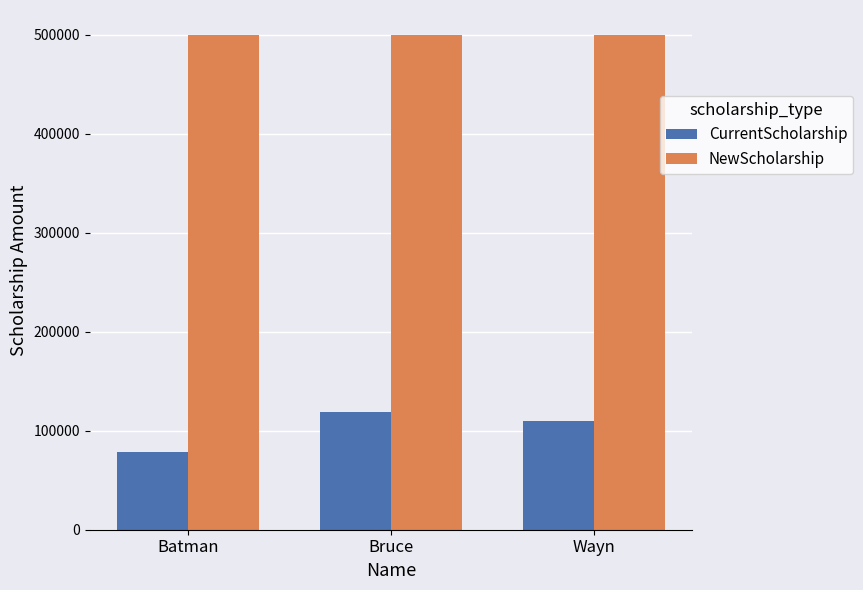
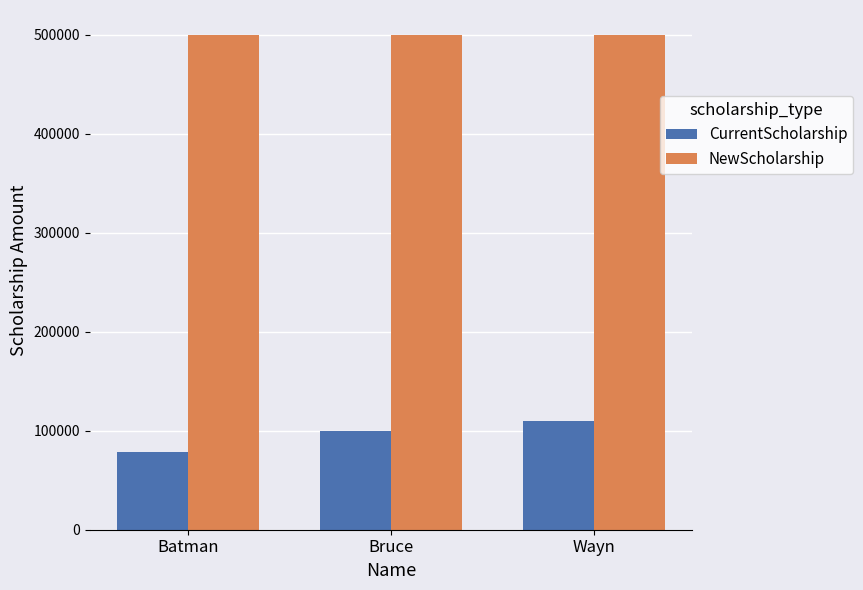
  {
    "CurrentScholarship": {
      "Batman": 80000,
-     "Bruce": 120000,
+     "Bruce": 100000,
      "Wayn": 110000
    },
    "NewScholarship": {
      "Batman": 500000,
      "Bruce": 500000,
      "Wayn": 500000
    }
  }
